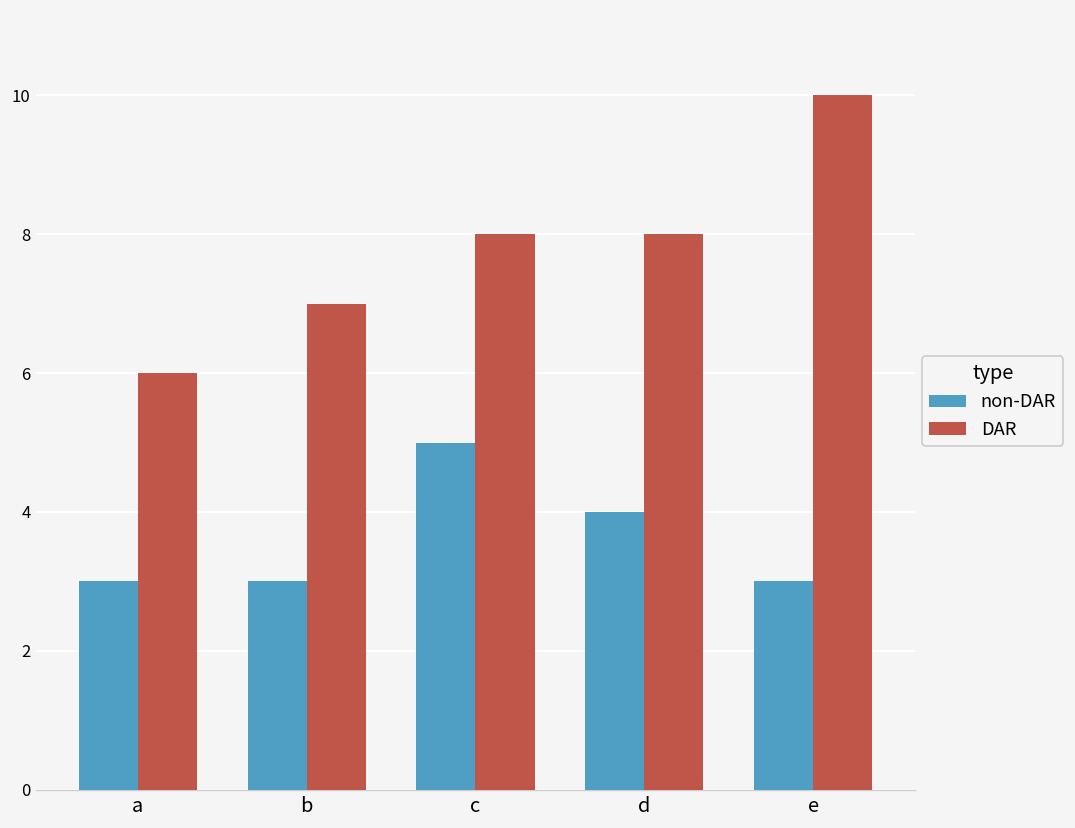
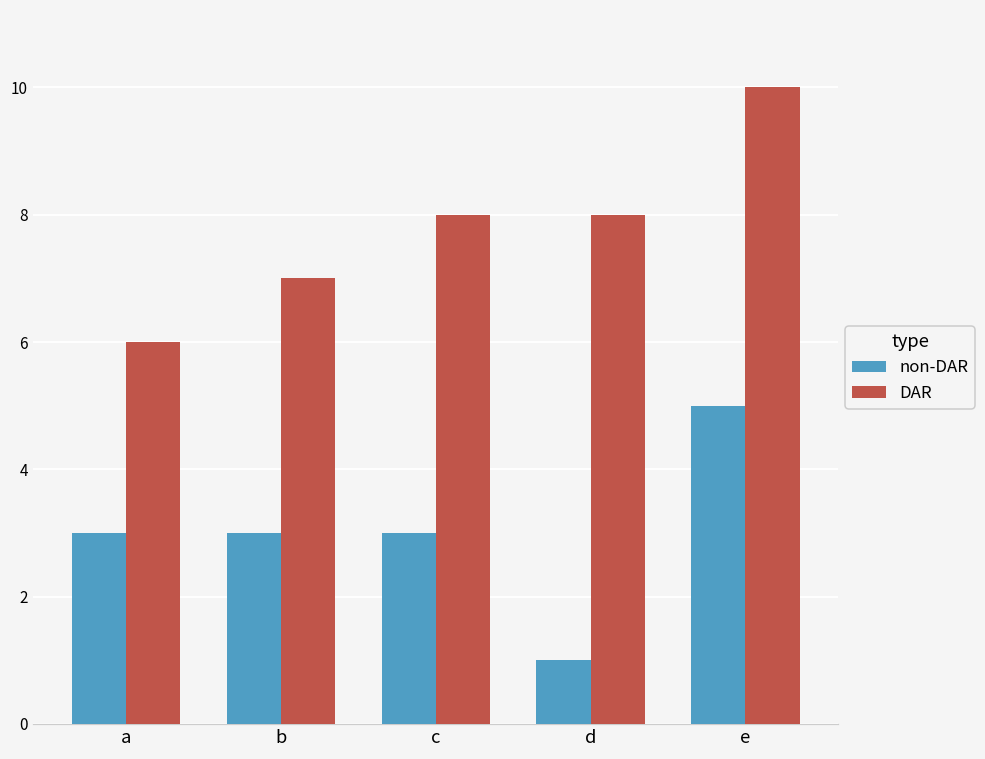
  {
    "non-DAR": {
      "a": 3,
      "b": 3,
-     "c": 5,
-     "d": 4,
-     "e": 3
+     "c": 3,
+     "d": 1,
+     "e": 5
    },
    "DAR": {
      "a": 6,
      "b": 7,
      "c": 8,
      "d": 8,
      "e": 10
    }
  }
